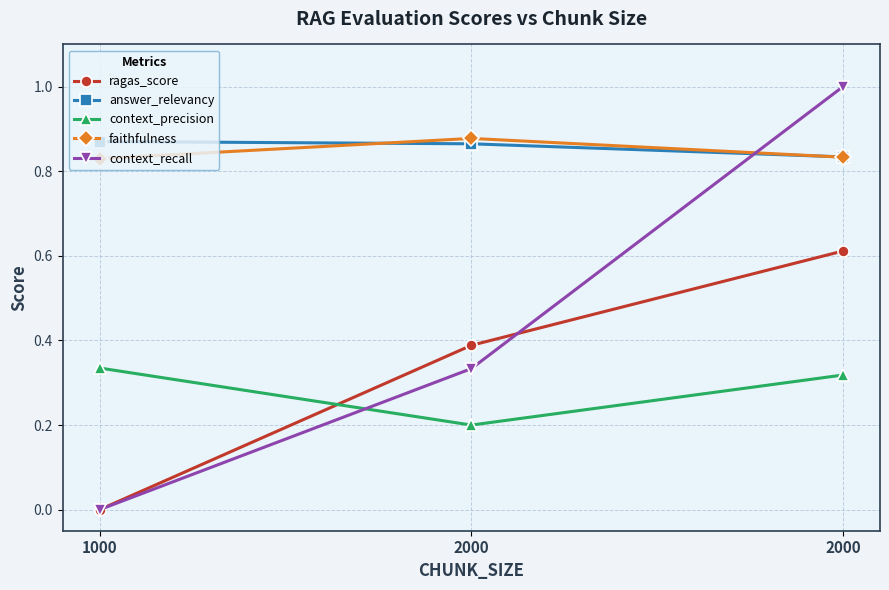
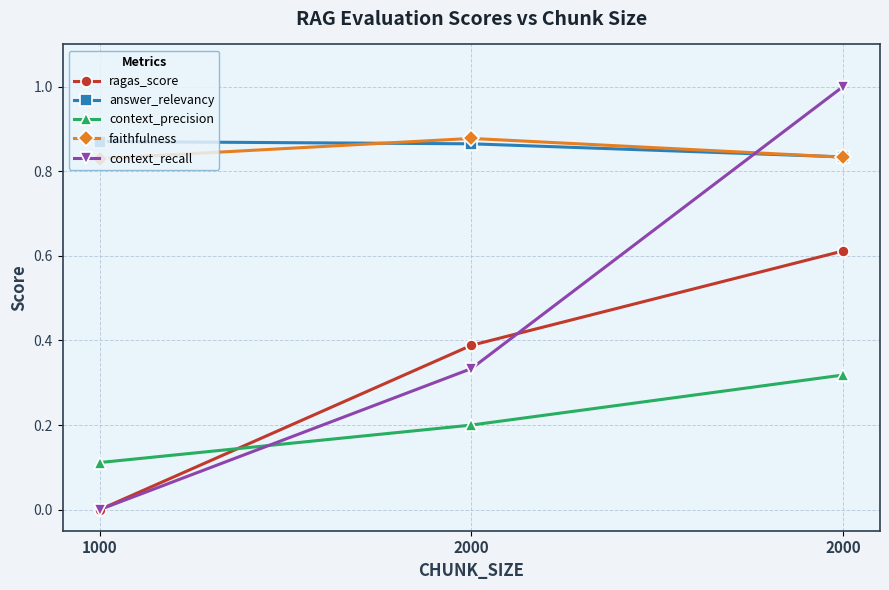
  {
    "context_precision": {
-     "1000": 0.33
+     "1000": 0.11
    }
  }
